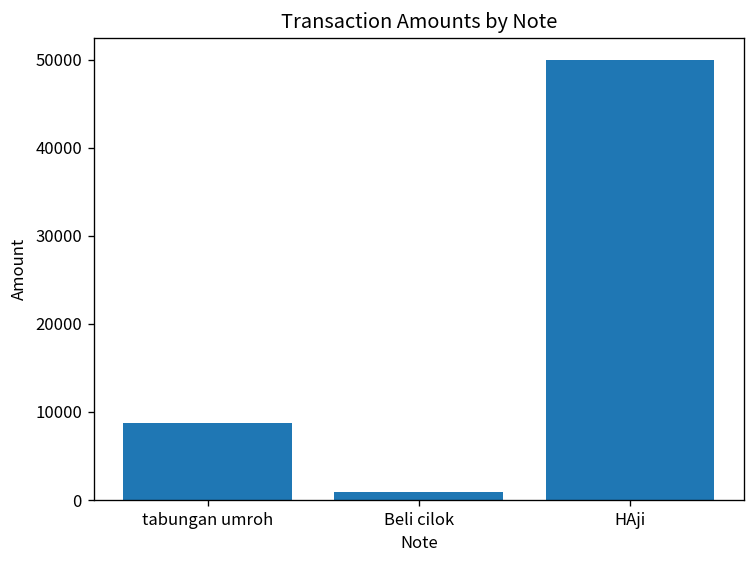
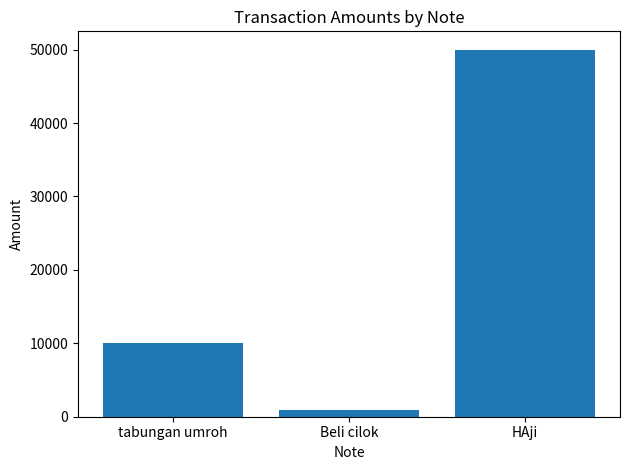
  {
-   "tabungan umroh": 9000,
+   "tabungan umroh": 10000,
    "Beli cilok": 1000,
    "HAji": 50000
  }
